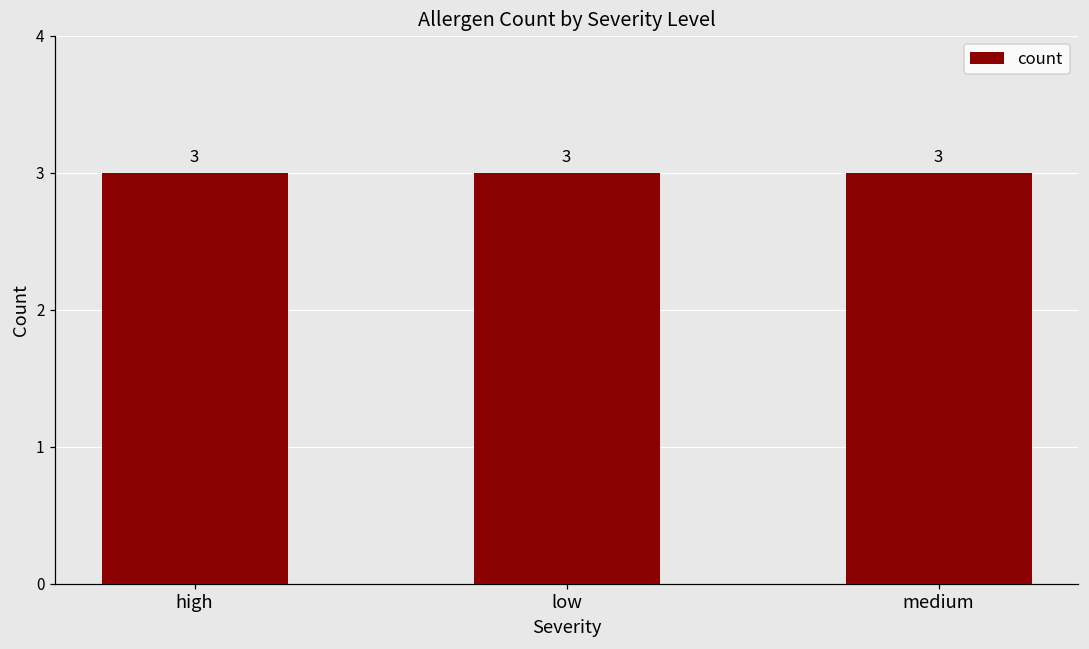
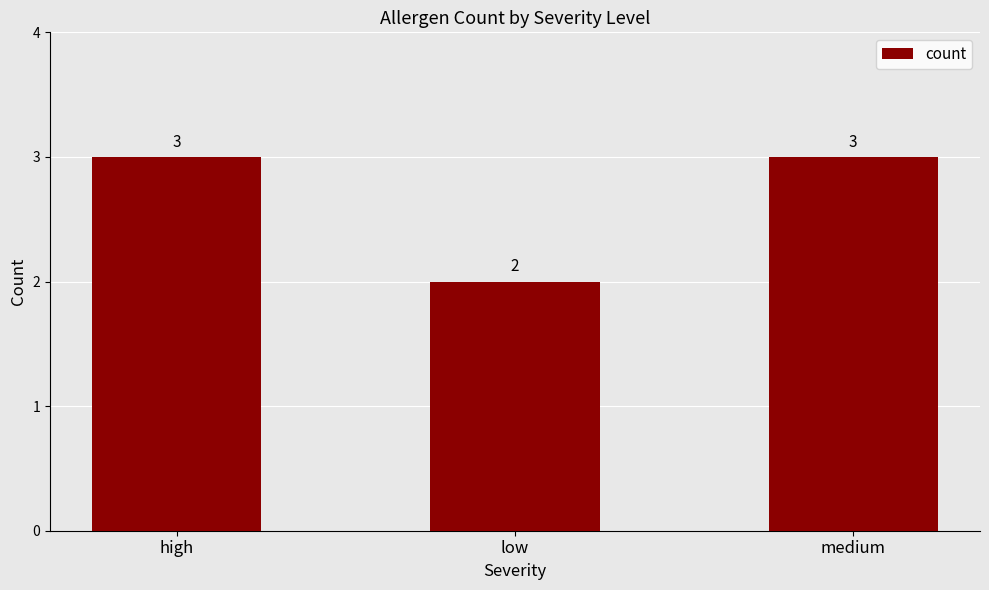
  {
    "high": 3,
-   "low": 3,
+   "low": 2,
    "medium": 3
  }
